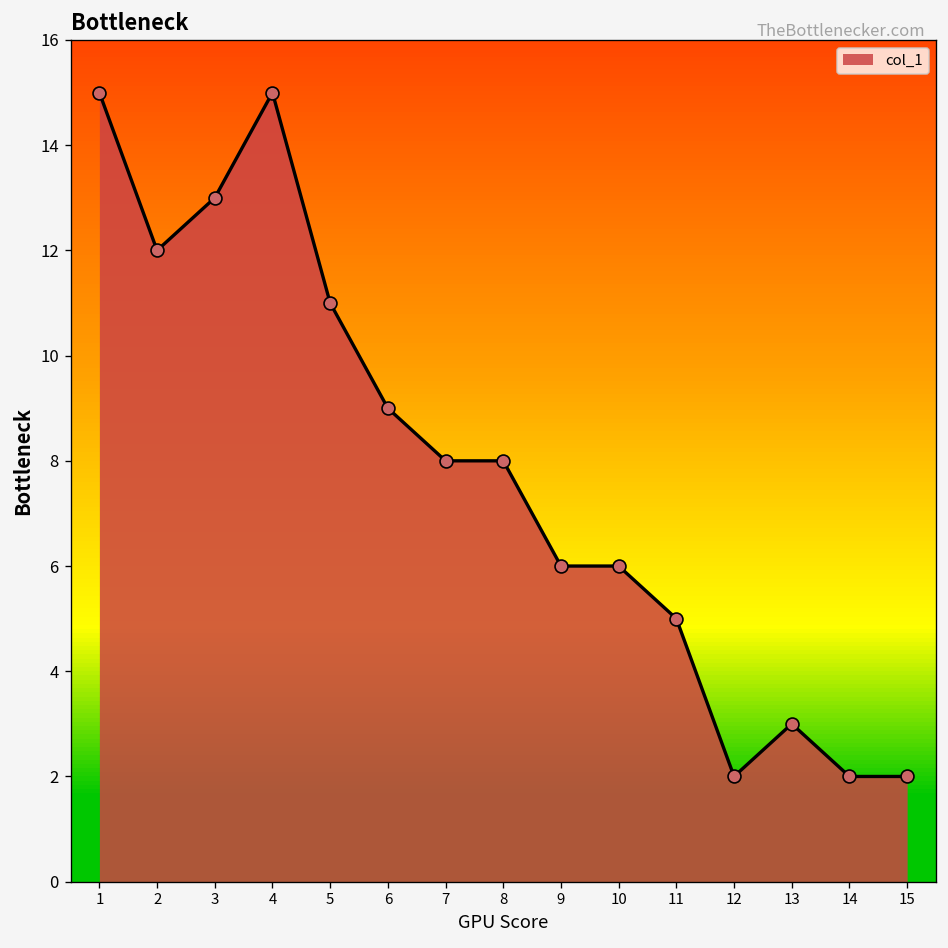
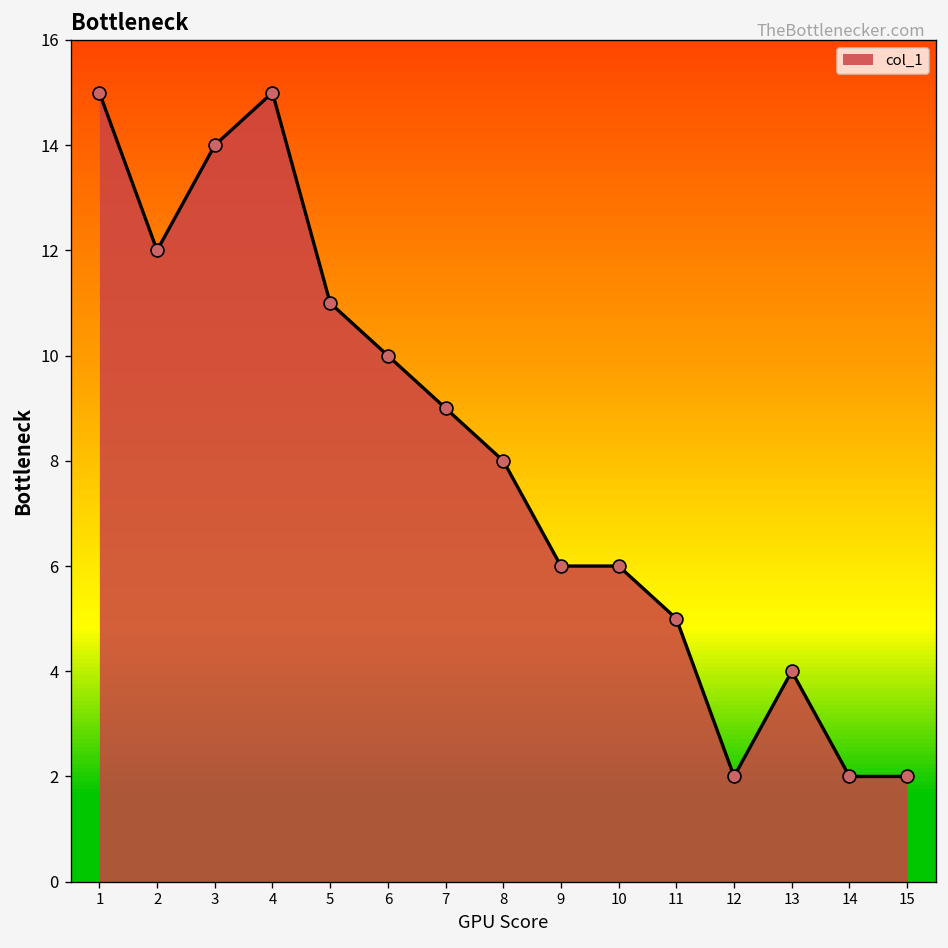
  {
    "col_1": {
      "1": 15,
      "2": 12,
-     "3": 13,
+     "3": 14,
      "4": 15,
      "5": 11,
-     "6": 9,
-     "7": 8,
+     "6": 10,
+     "7": 9,
      "8": 8,
      "9": 6,
      "10": 6,
      "11": 5,
      "12": 2,
-     "13": 3,
+     "13": 4,
      "14": 2,
      "15": 2
    }
  }
